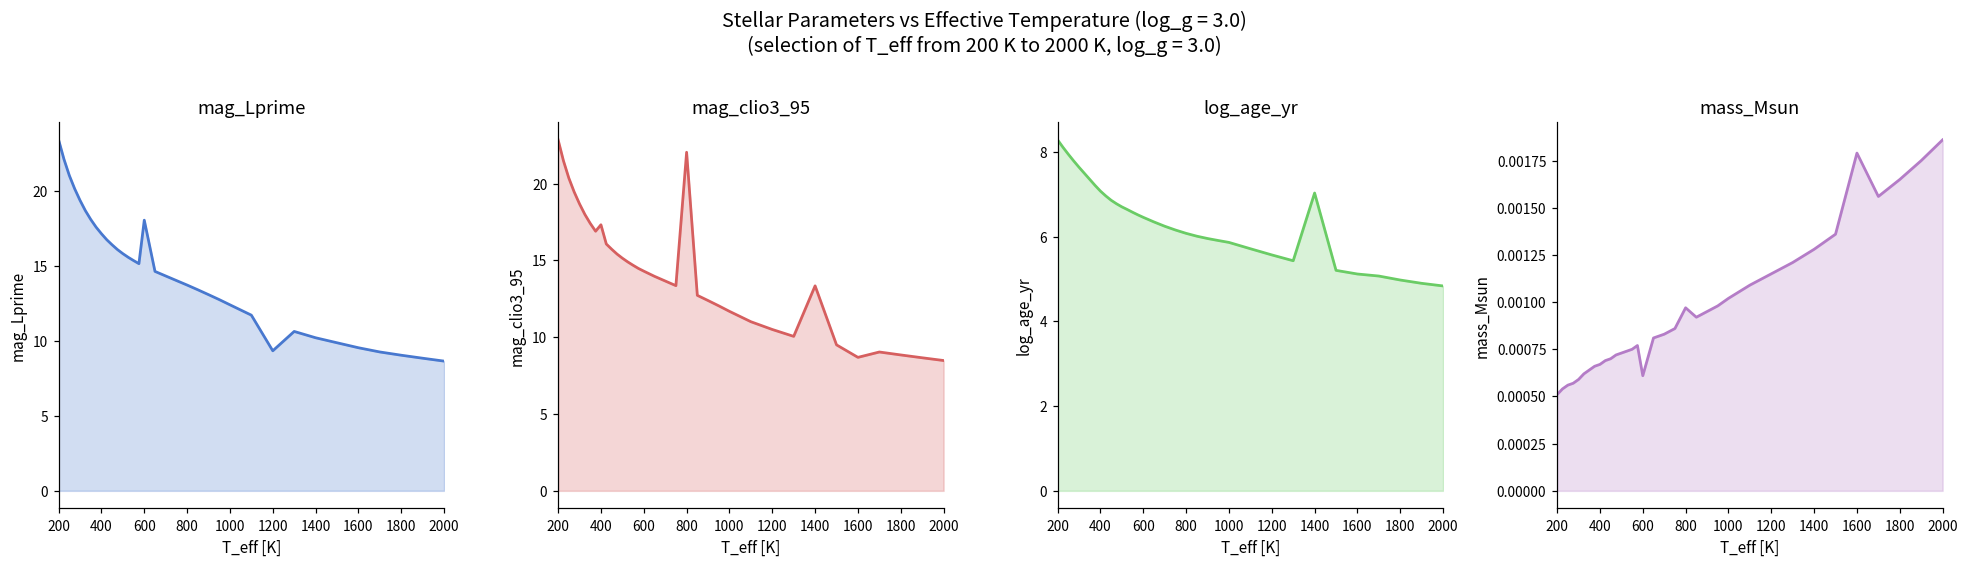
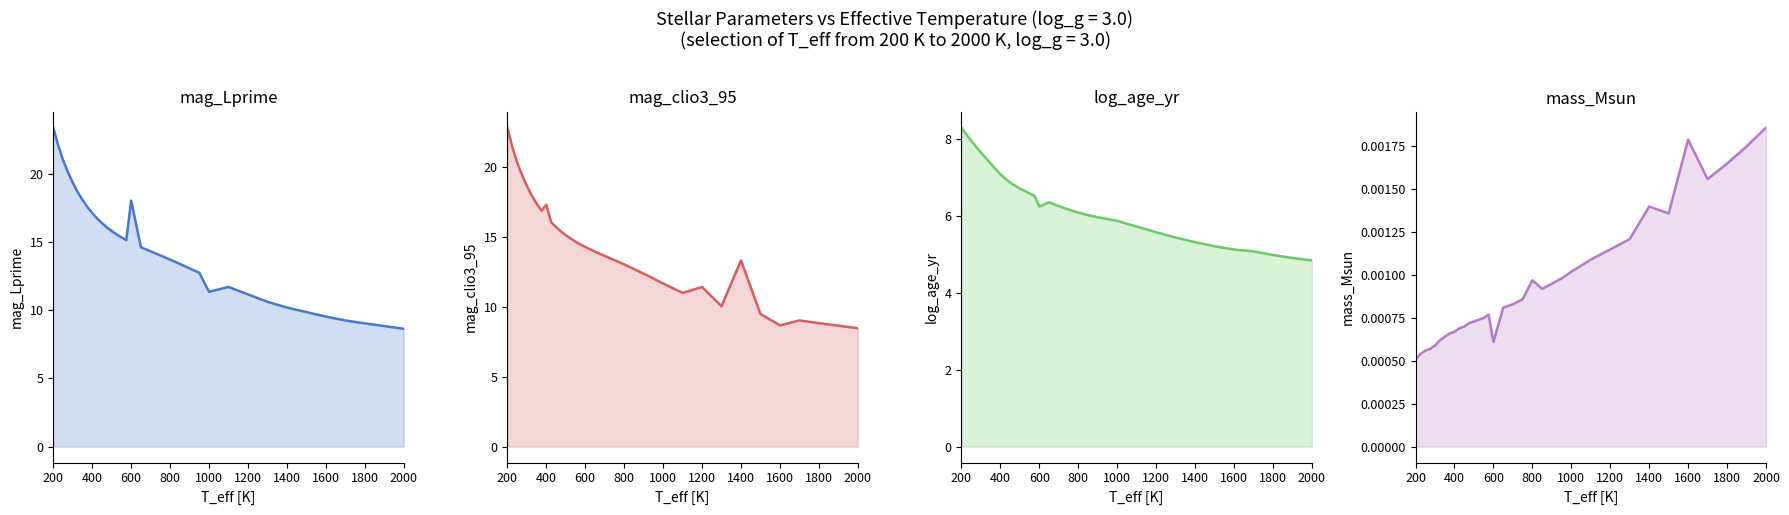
  {
    "mag_Lprime": {
      "200": 23.4,
      "400": 17.1,
      "600": 18.1,
      "800": 13.7,
-     "1000": 12.4,
-     "1200": 9.3,
+     "1000": 11.4,
+     "1200": 11.2,
      "1400": 10.2,
      "1600": 9.5,
      "1800": 9.0,
      "2000": 8.7
    },
    "mag_clio3_95": {
      "200": 22.9,
      "400": 17.3,
      "600": 14.3,
-     "800": 22.0,
+     "800": 13.1,
      "1000": 11.7,
-     "1200": 10.5,
+     "1200": 11.4,
      "1400": 13.3,
      "1600": 8.7,
      "1800": 8.8,
      "2000": 8.5
    },
    "log_age_yr": {
      "200": 8.3,
      "400": 7.1,
-     "600": 6.5,
+     "600": 6.2,
      "800": 6.1,
      "1000": 5.9,
      "1200": 5.6,
-     "1400": 7.0,
+     "1400": 5.3,
      "1600": 5.1,
      "1800": 5.0,
      "2000": 4.8
    },
    "mass_Msun": {
      "200": 0.00051,
      "400": 0.00067,
      "600": 0.00061,
      "800": 0.00097,
      "1000": 0.00102,
      "1200": 0.00115,
-     "1400": 0.00128,
+     "1400": 0.00140,
      "1600": 0.00179,
      "1800": 0.00165,
      "2000": 0.00186
    }
  }
